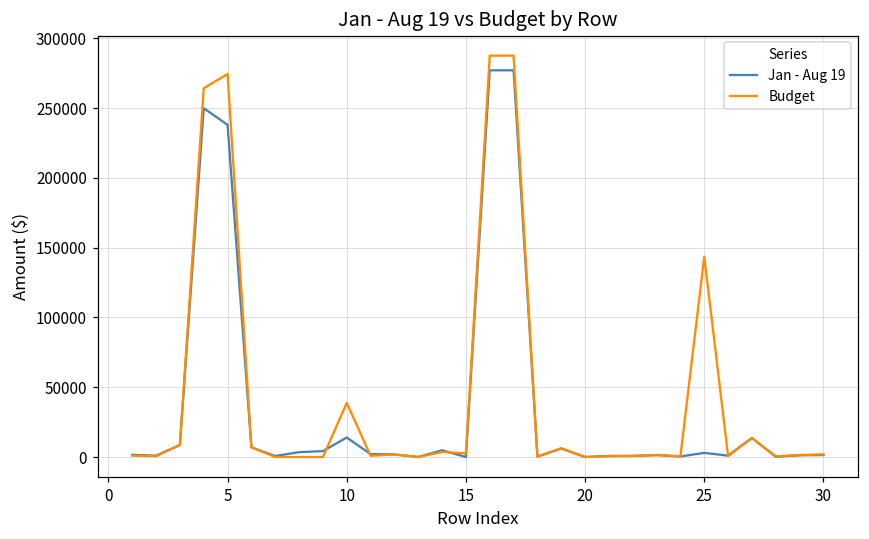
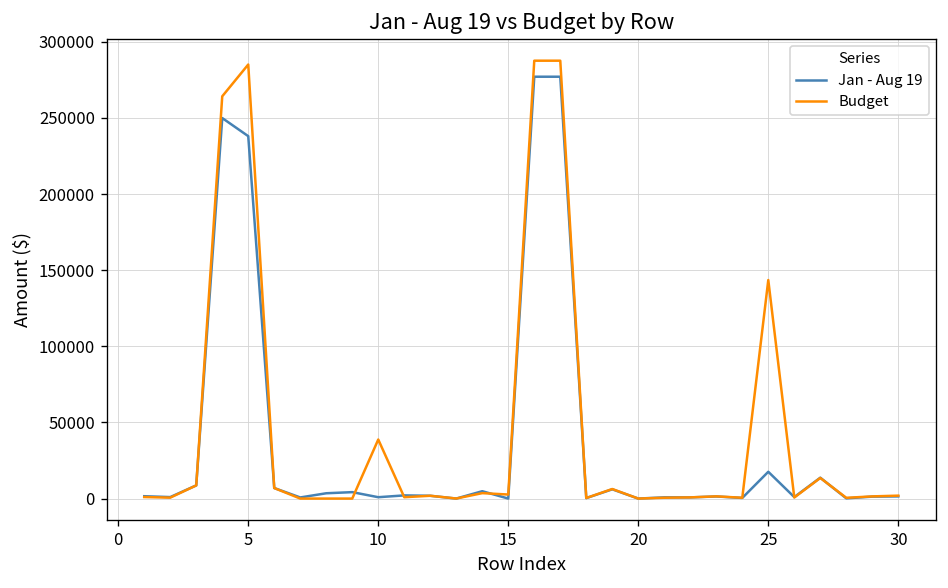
  {
    "Jan - Aug 19": {
      "5": 238000,
-     "10": 14000,
+     "10": 1000,
      "15": 0,
-     "25": 3000
+     "25": 18000
    },
    "Budget": {
-     "5": 274000,
+     "5": 285000,
      "10": 39000,
      "15": 3000,
      "25": 144000
    }
  }
